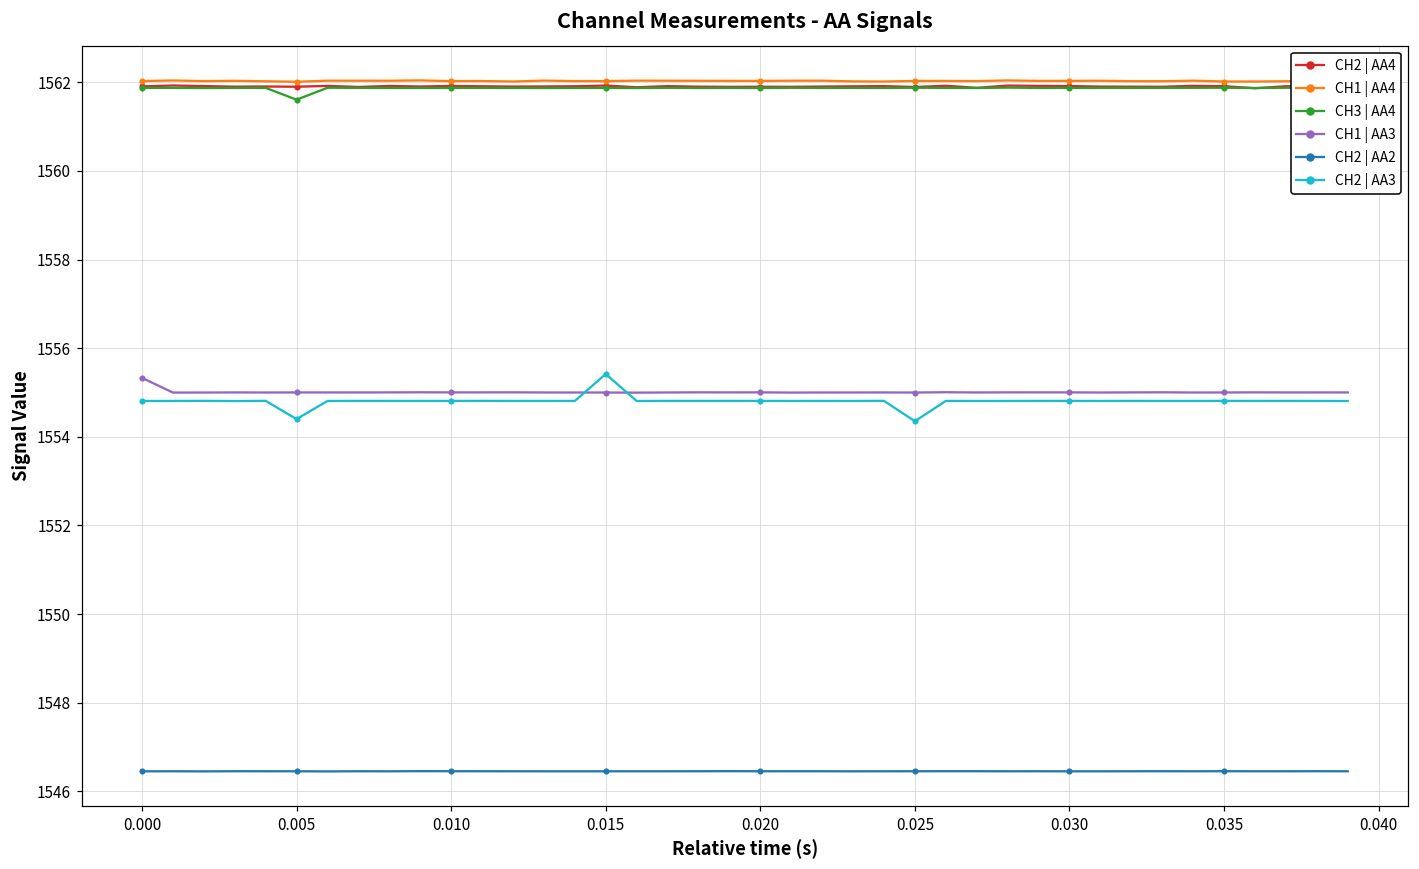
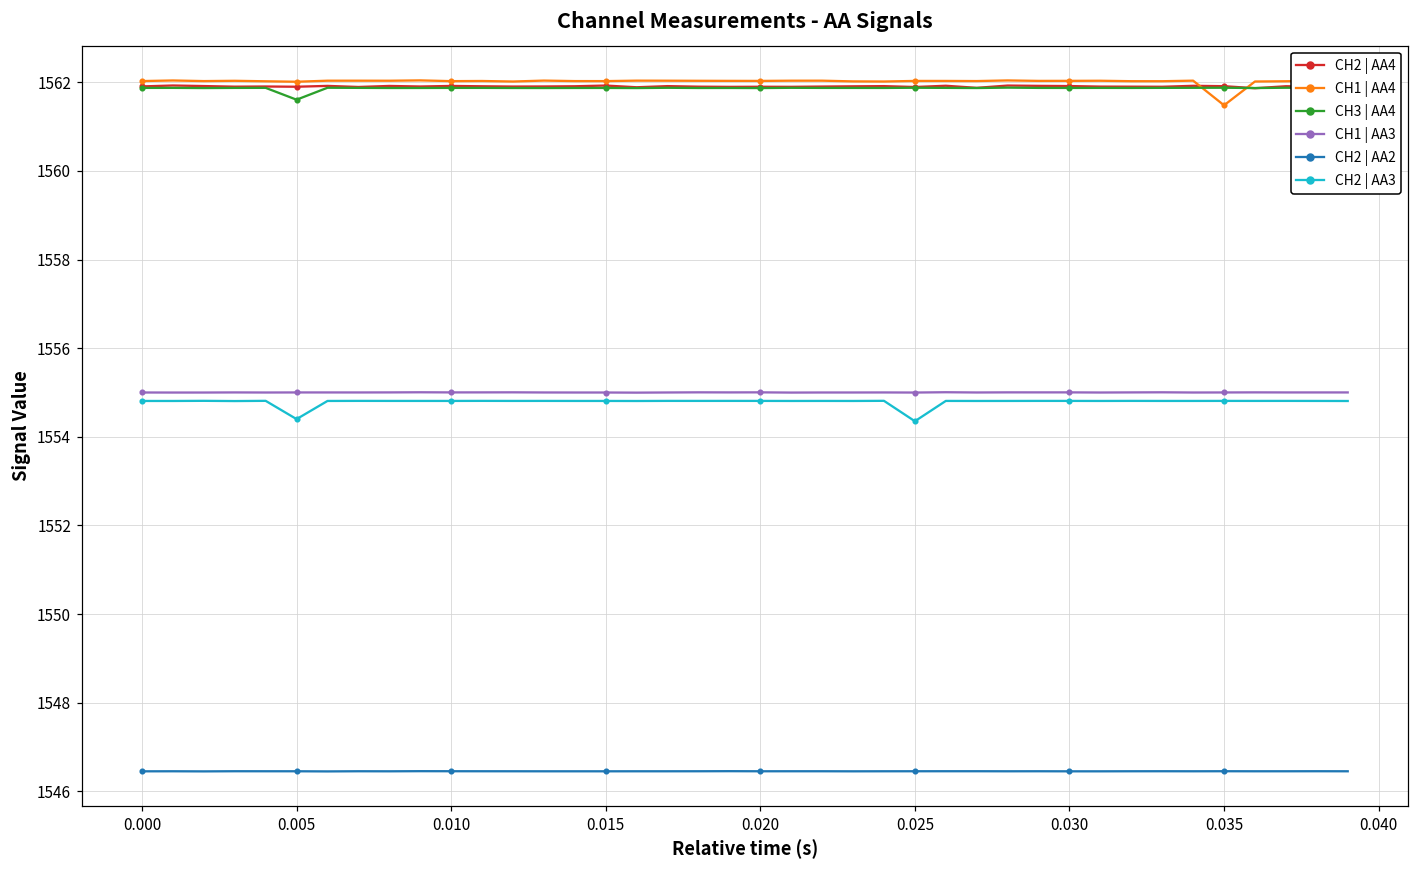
  {
    "CH2 | AA4": {
      "0.005": 1561.9
    },
    "CH1 | AA4": {
      "0.000": 1562.0,
      "0.005": 1562.0,
      "0.010": 1562.0,
      "0.015": 1562.0,
      "0.020": 1562.0,
      "0.025": 1562.0,
      "0.030": 1562.0,
-     "0.035": 1562.0
+     "0.035": 1561.5
    },
    "CH3 | AA4": {
      "0.005": 1561.6
    },
    "CH1 | AA3": {
-     "0.000": 1555.3,
+     "0.000": 1555.0,
      "0.005": 1555.0,
      "0.010": 1555.0,
      "0.015": 1555.0,
      "0.020": 1555.0,
      "0.025": 1555.0,
      "0.030": 1555.0,
      "0.035": 1555.0
    },
    "CH2 | AA2": {
      "0.000": 1546.5,
      "0.005": 1546.5,
      "0.010": 1546.5,
      "0.015": 1546.5,
      "0.020": 1546.5,
      "0.025": 1546.5,
      "0.030": 1546.5,
      "0.035": 1546.5
    },
    "CH2 | AA3": {
      "0.000": 1554.8,
      "0.005": 1554.4,
      "0.010": 1554.8,
-     "0.015": 1555.4,
+     "0.015": 1554.8,
      "0.020": 1554.8,
      "0.025": 1554.4,
      "0.030": 1554.8,
      "0.035": 1554.8
    }
  }
